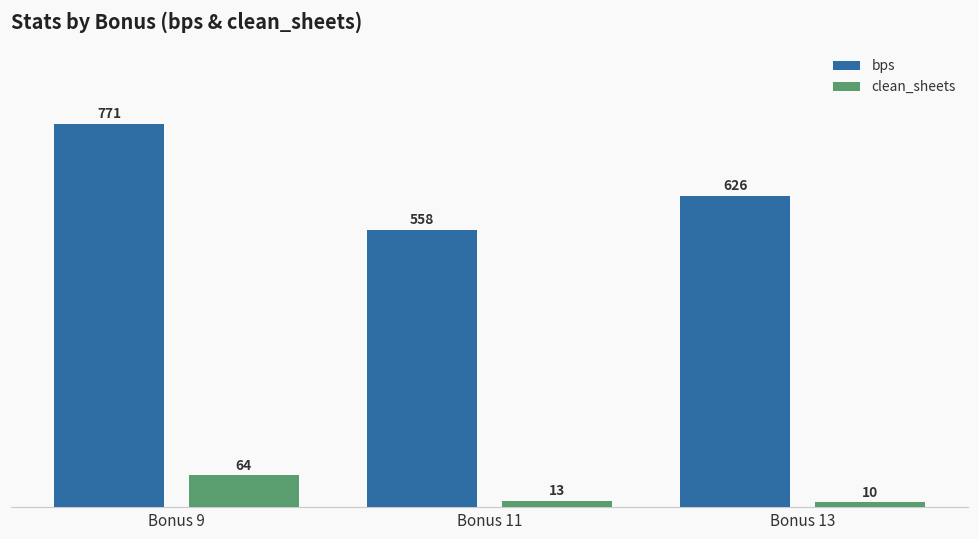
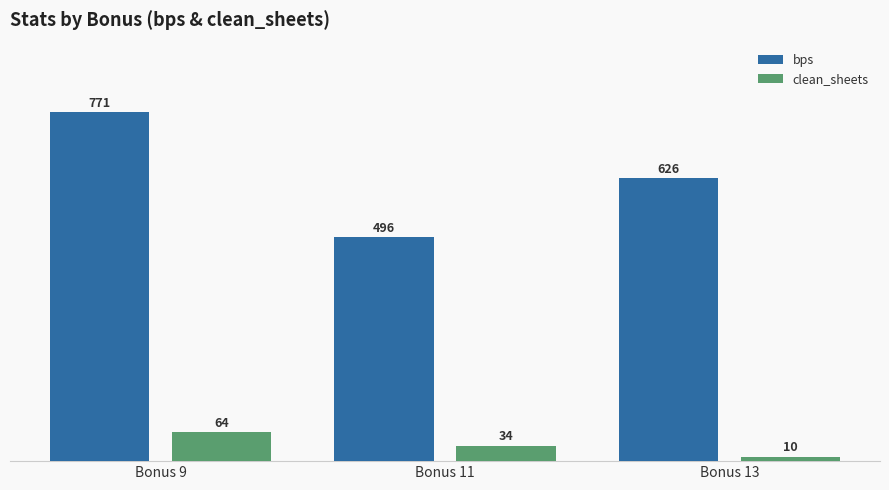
  {
    "bps": {
      "Bonus 9": 771,
-     "Bonus 11": 558,
+     "Bonus 11": 496,
      "Bonus 13": 626
    },
    "clean_sheets": {
      "Bonus 9": 64,
-     "Bonus 11": 13,
+     "Bonus 11": 34,
      "Bonus 13": 10
    }
  }
